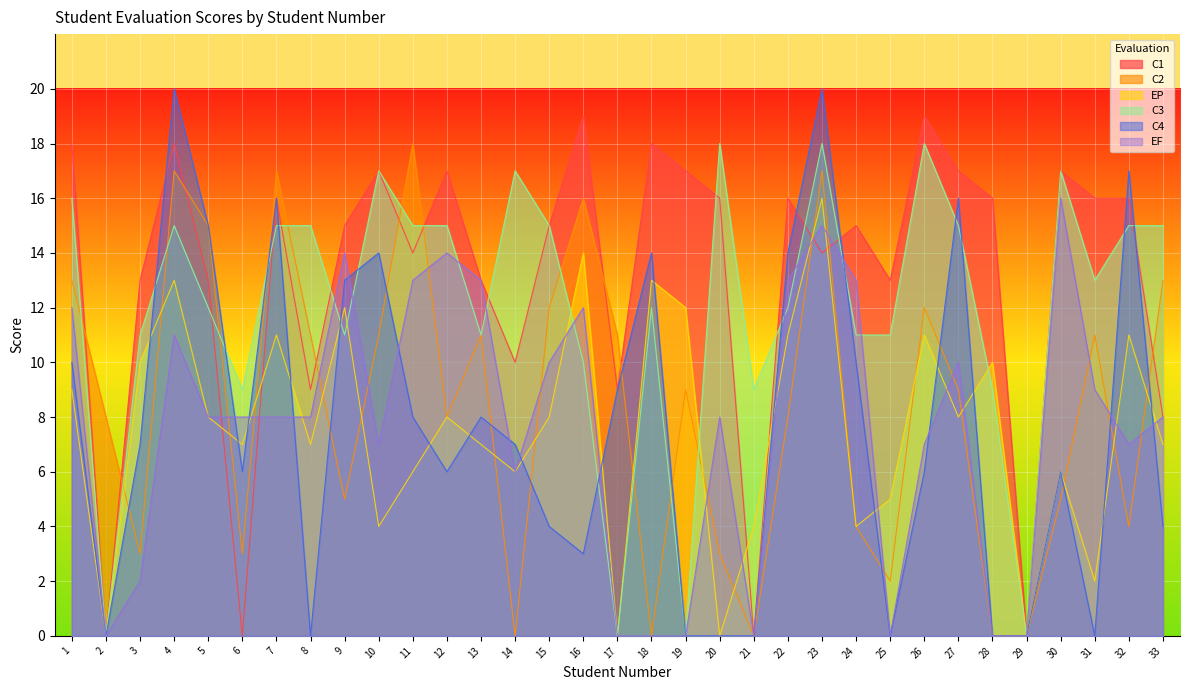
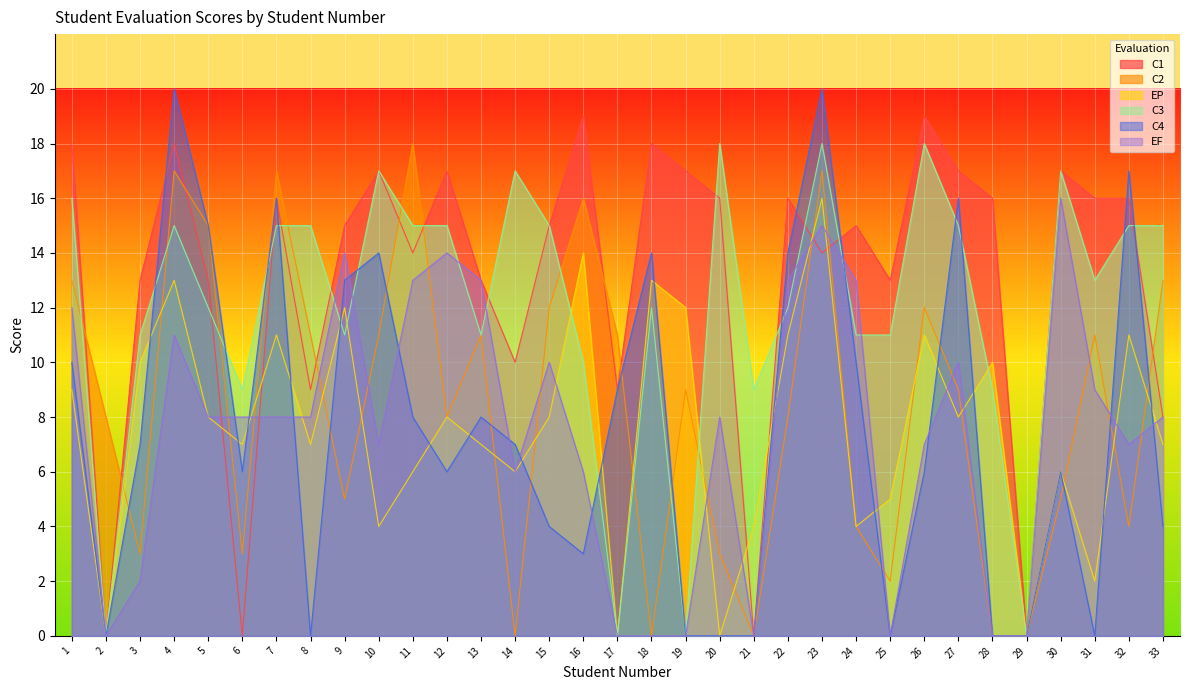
  {
    "C1": {
      "1": 18,
      "3": 13,
      "4": 18,
      "5": 13,
      "6": 0,
      "8": 9,
      "9": 15,
      "11": 14,
      "12": 17,
      "14": 10,
      "16": 19,
      "18": 18,
      "19": 17,
      "20": 16,
      "22": 16,
      "23": 14,
      "24": 15,
      "25": 13,
      "26": 19,
      "27": 17,
      "28": 16,
      "31": 16,
      "32": 16
    },
    "C2": {
      "1": 13,
      "2": 8,
      "3": 3,
      "4": 17,
      "6": 3,
      "7": 17,
      "8": 11,
      "9": 5,
      "10": 11,
      "11": 18,
      "14": 0,
      "15": 12,
      "16": 16,
      "17": 11,
      "19": 9,
      "20": 3,
      "22": 8,
      "23": 17,
      "25": 2,
      "26": 12,
      "27": 9,
      "30": 5,
      "31": 11,
      "32": 4,
      "33": 13
    },
    "EP": {
      "1": 9,
      "3": 10,
      "4": 13,
      "6": 7,
      "7": 11,
      "8": 7,
      "9": 12,
      "10": 4,
      "11": 6,
      "13": 7,
      "15": 8,
      "16": 14,
      "18": 13,
      "19": 12,
      "21": 4,
      "22": 11,
      "23": 16,
      "25": 5,
      "26": 11,
      "27": 8,
      "28": 10,
      "31": 2,
      "32": 11,
      "33": 7
    },
    "C3": {
      "1": 16,
      "3": 11,
      "4": 15,
      "5": 12,
      "6": 9,
      "7": 15,
      "8": 15,
      "9": 11,
      "11": 15,
      "12": 15,
      "14": 17,
      "16": 10,
      "18": 12,
      "20": 18,
      "21": 9,
      "22": 12,
      "23": 18,
      "24": 11,
      "25": 11,
      "26": 18,
      "27": 15,
      "28": 9,
      "31": 13,
      "32": 15,
      "33": 15
    },
    "C4": {
      "1": 10,
      "3": 7,
      "4": 20,
      "6": 6,
      "8": 0,
      "9": 13,
      "10": 14,
      "11": 8,
      "12": 6,
      "13": 8,
      "14": 7,
      "15": 4,
      "16": 3,
      "18": 14,
      "22": 14,
      "23": 20,
      "24": 10,
      "26": 6,
      "27": 16,
      "31": 0,
      "32": 17,
      "33": 4
    },
    "EF": {
      "1": 12,
      "3": 2,
      "4": 11,
      "6": 8,
      "7": 8,
      "8": 8,
      "9": 14,
      "10": 7,
      "11": 13,
      "12": 14,
      "15": 10,
-     "16": 12,
+     "16": 6,
      "20": 8,
      "22": 13,
      "23": 15,
      "24": 13,
      "26": 7,
      "27": 10,
      "30": 16,
      "31": 9,
      "32": 7
    }
  }
